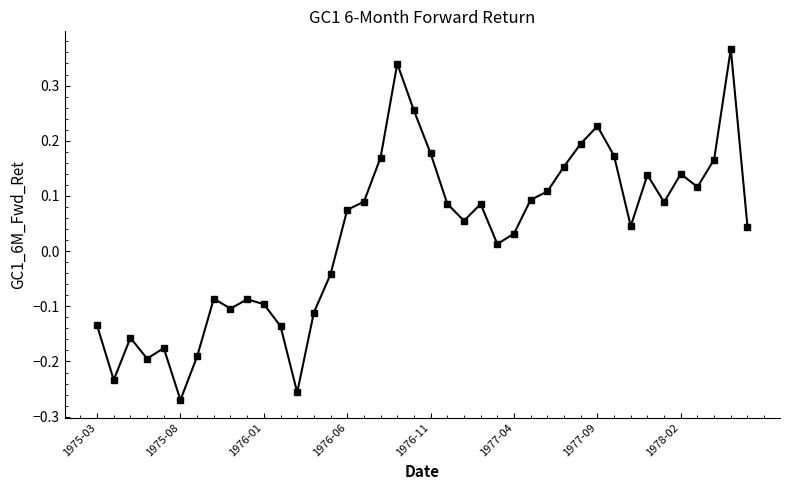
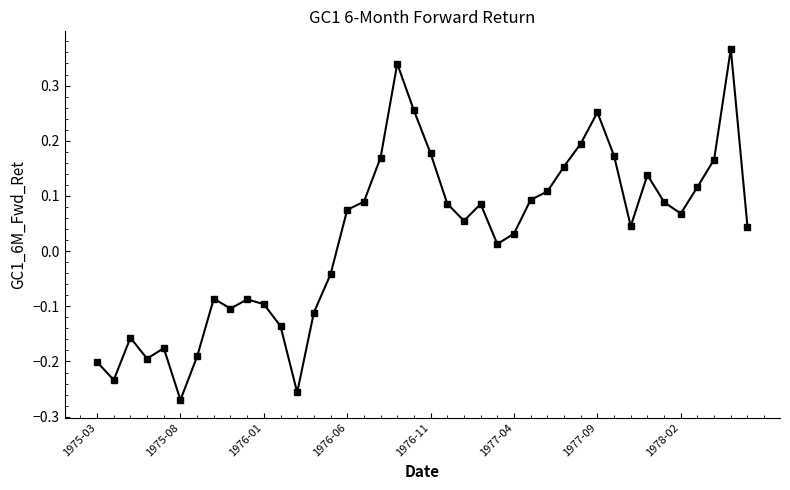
  {
-   "1975-03": -0.13,
+   "1975-03": -0.20,
    "1975-08": -0.27,
    "1976-01": -0.10,
    "1976-06": 0.07,
    "1976-11": 0.18,
    "1977-04": 0.03,
-   "1977-09": 0.23,
-   "1978-02": 0.14
+   "1977-09": 0.25,
+   "1978-02": 0.07
  }
